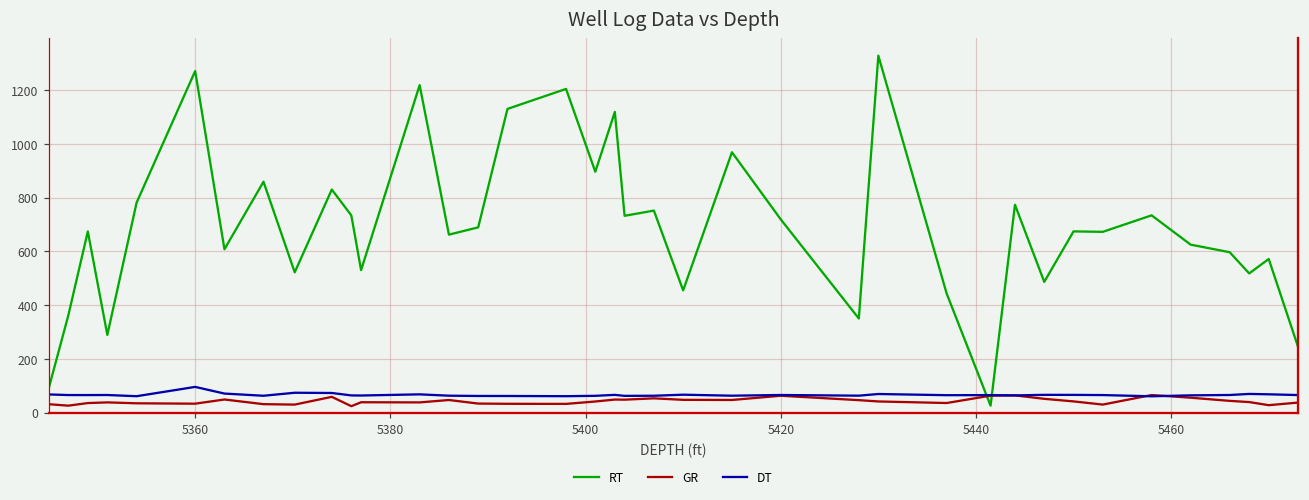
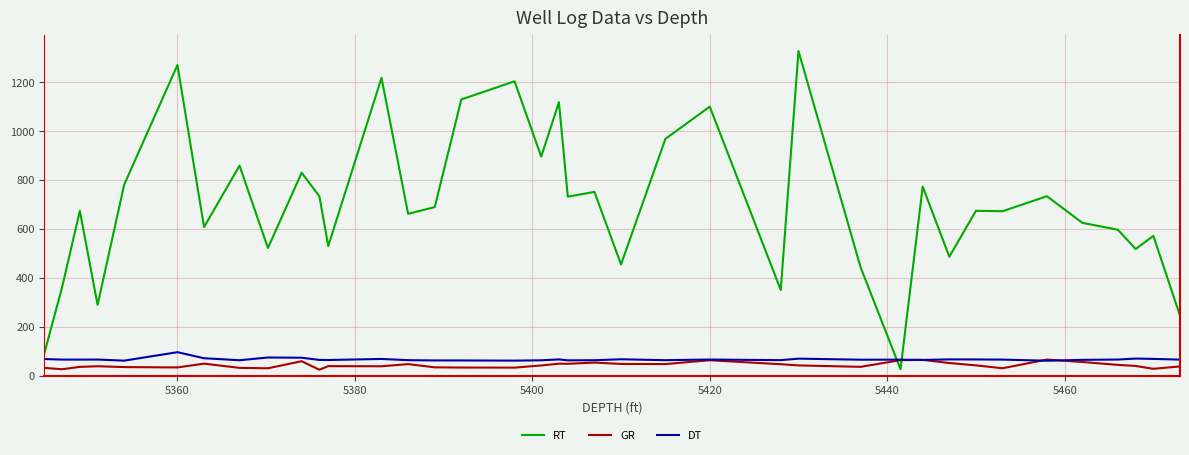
  {
    "RT": {
      "5360": 1270,
-     "5420": 720
+     "5420": 1100
    },
    "GR": {
      "5360": 30
    },
    "DT": {
      "5360": 100
    }
  }
